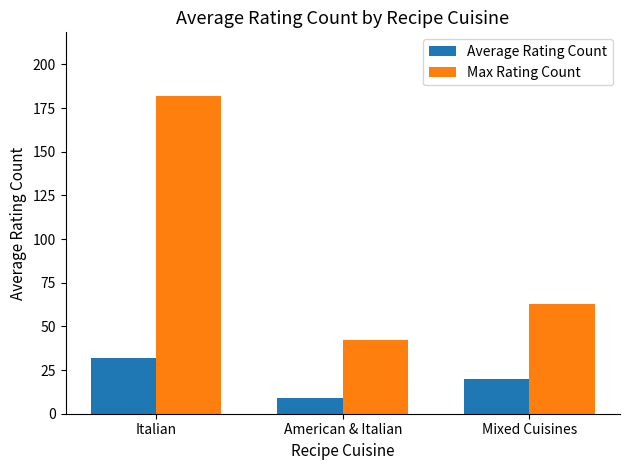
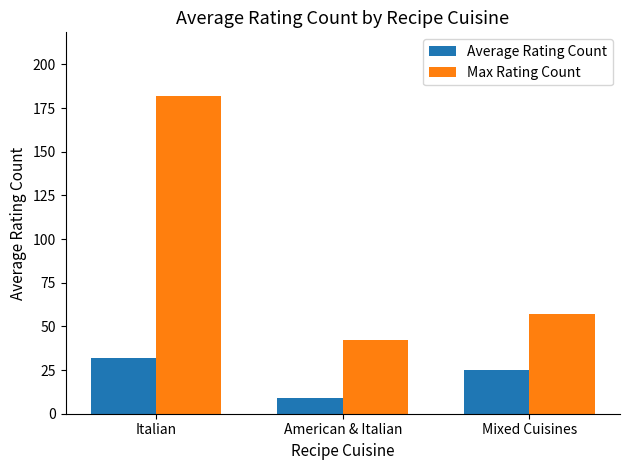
  {
    "Average Rating Count": {
      "Italian": 32,
      "American & Italian": 9,
-     "Mixed Cuisines": 20
+     "Mixed Cuisines": 25
    },
    "Max Rating Count": {
      "Italian": 182,
      "American & Italian": 42,
-     "Mixed Cuisines": 63
+     "Mixed Cuisines": 57
    }
  }
